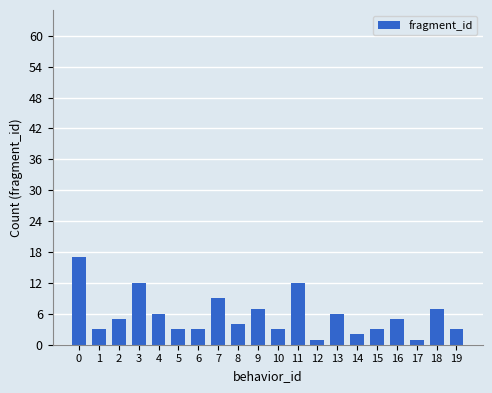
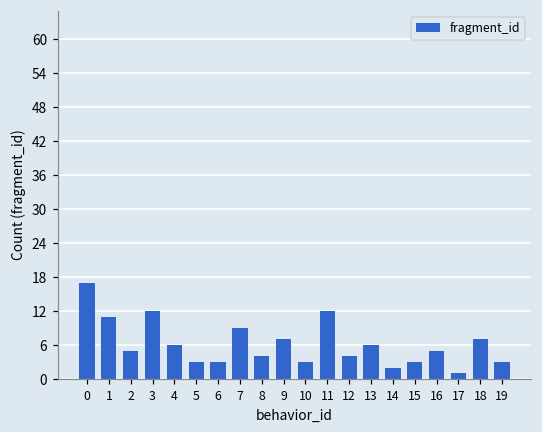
  {
    "0": 17,
-   "1": 3,
+   "1": 11,
    "2": 5,
    "3": 12,
    "4": 6,
    "5": 3,
    "6": 3,
    "7": 9,
    "8": 4,
    "9": 7,
    "10": 3,
    "11": 12,
-   "12": 1,
+   "12": 4,
    "13": 6,
    "14": 2,
    "15": 3,
    "16": 5,
    "17": 1,
    "18": 7,
    "19": 3
  }
